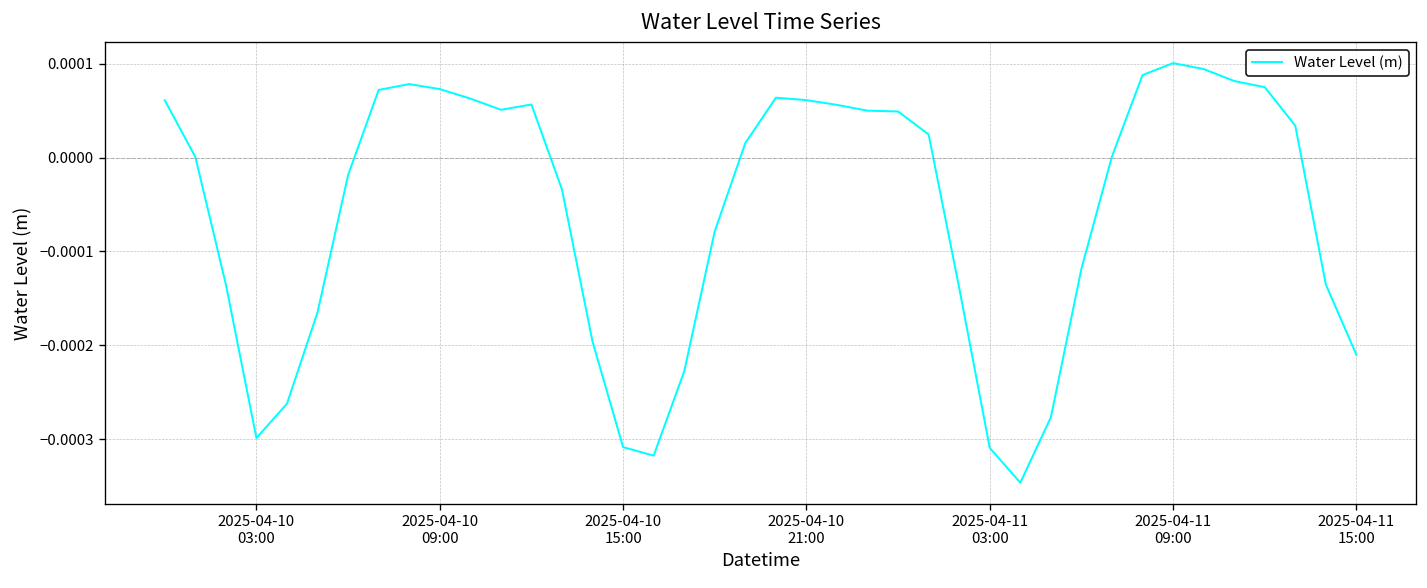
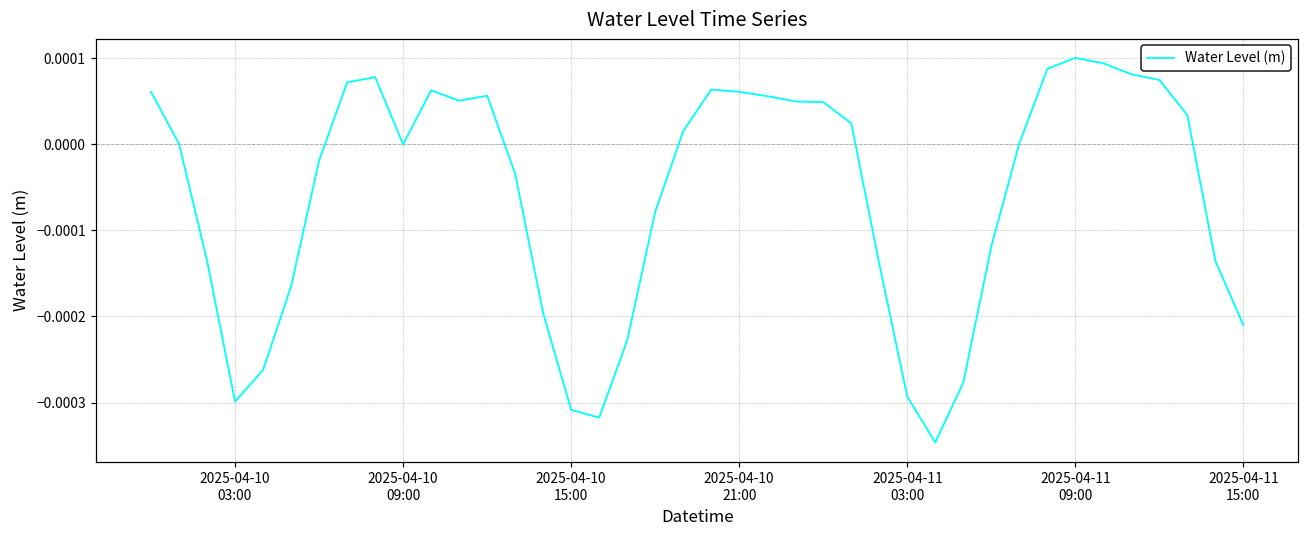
  {
    "2025-04-10 03:00": -0.00030,
-   "2025-04-10 09:00": 0.0001,
+   "2025-04-10 09:00": 0.0000,
    "2025-04-10 15:00": -0.00031,
    "2025-04-10 21:00": 0.00006,
-   "2025-04-11 03:00": -0.00031,
+   "2025-04-11 03:00": -0.00029,
    "2025-04-11 09:00": 0.00010,
    "2025-04-11 15:00": -0.00021
  }
